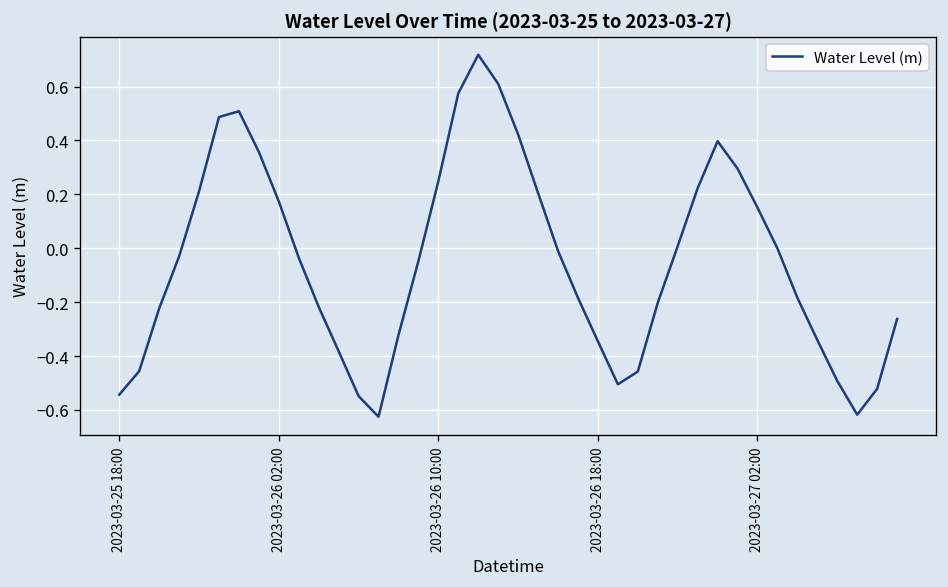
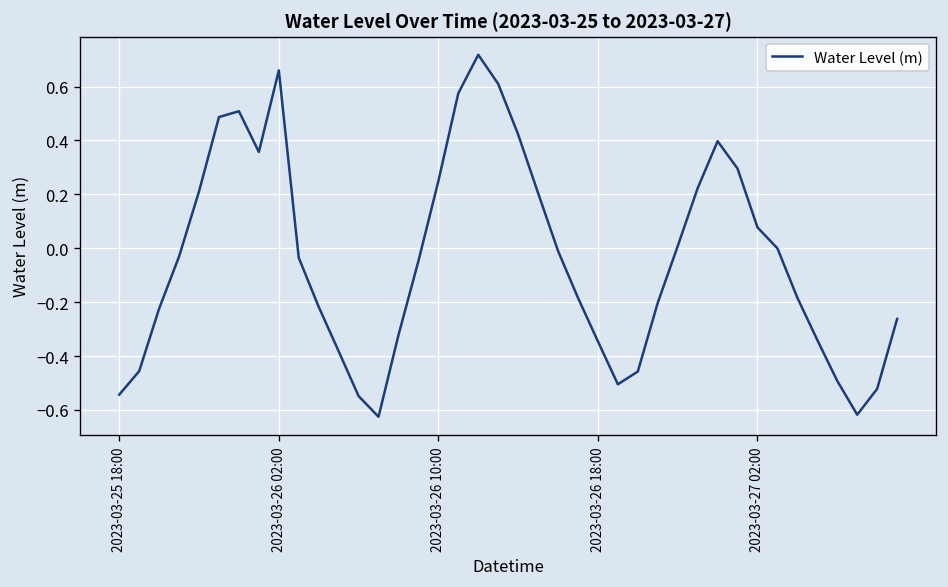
  {
    "2023-03-25 18:00": -0.54,
-   "2023-03-26 02:00": 0.17,
+   "2023-03-26 02:00": 0.66,
    "2023-03-26 10:00": 0.25,
    "2023-03-26 18:00": -0.35,
-   "2023-03-27 02:00": 0.15
+   "2023-03-27 02:00": 0.08
  }
